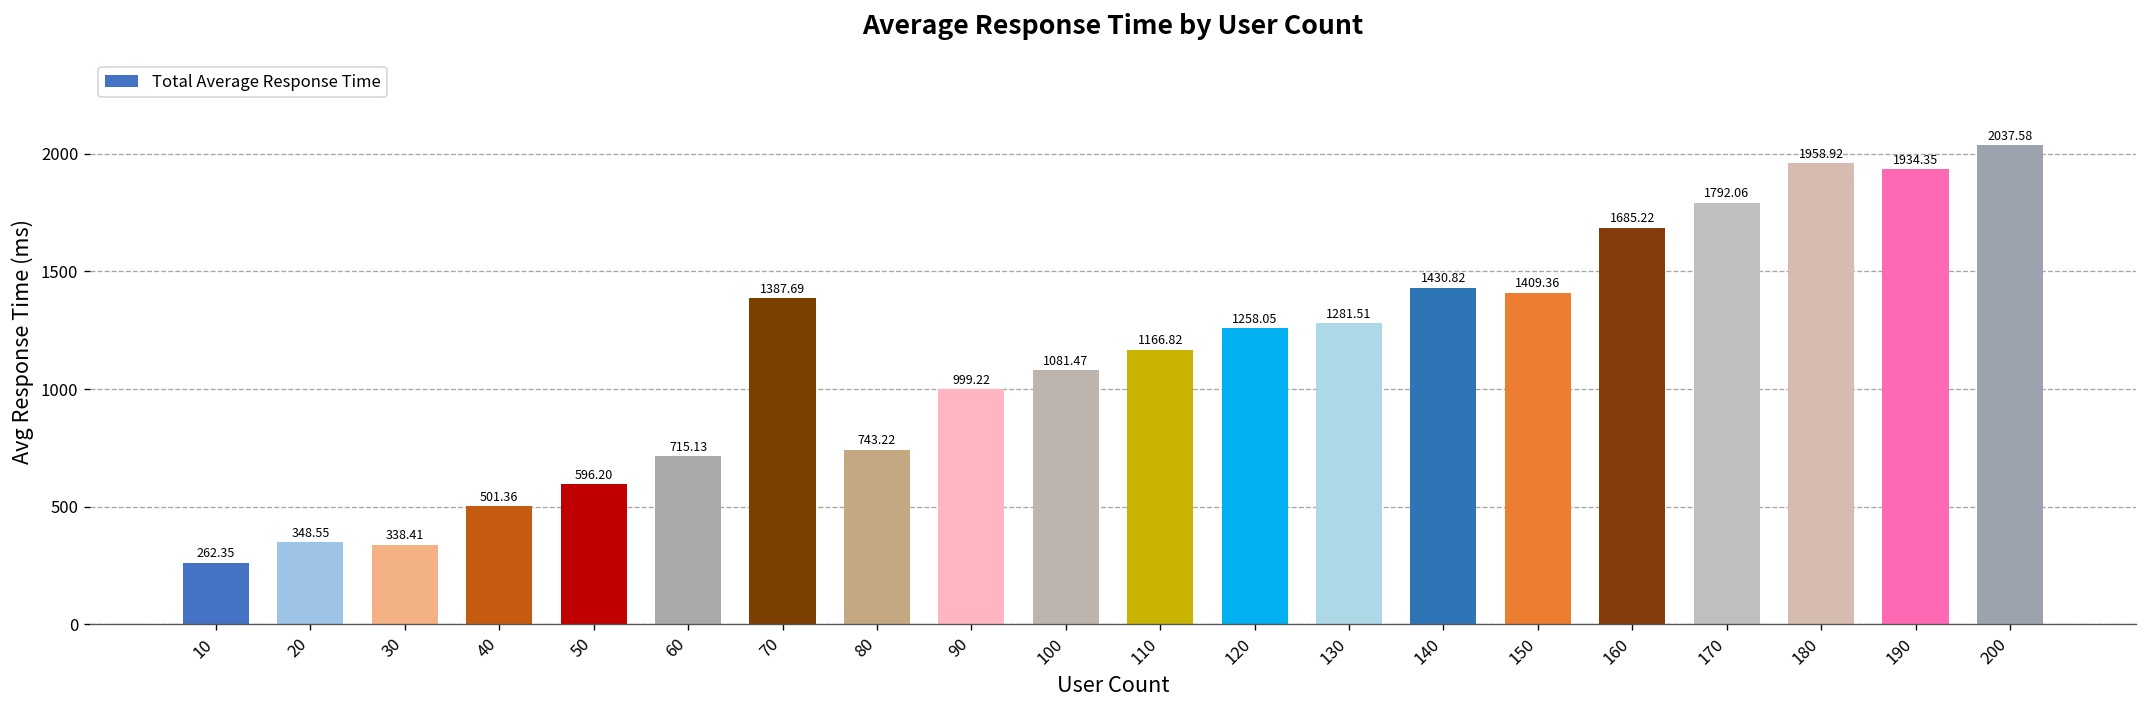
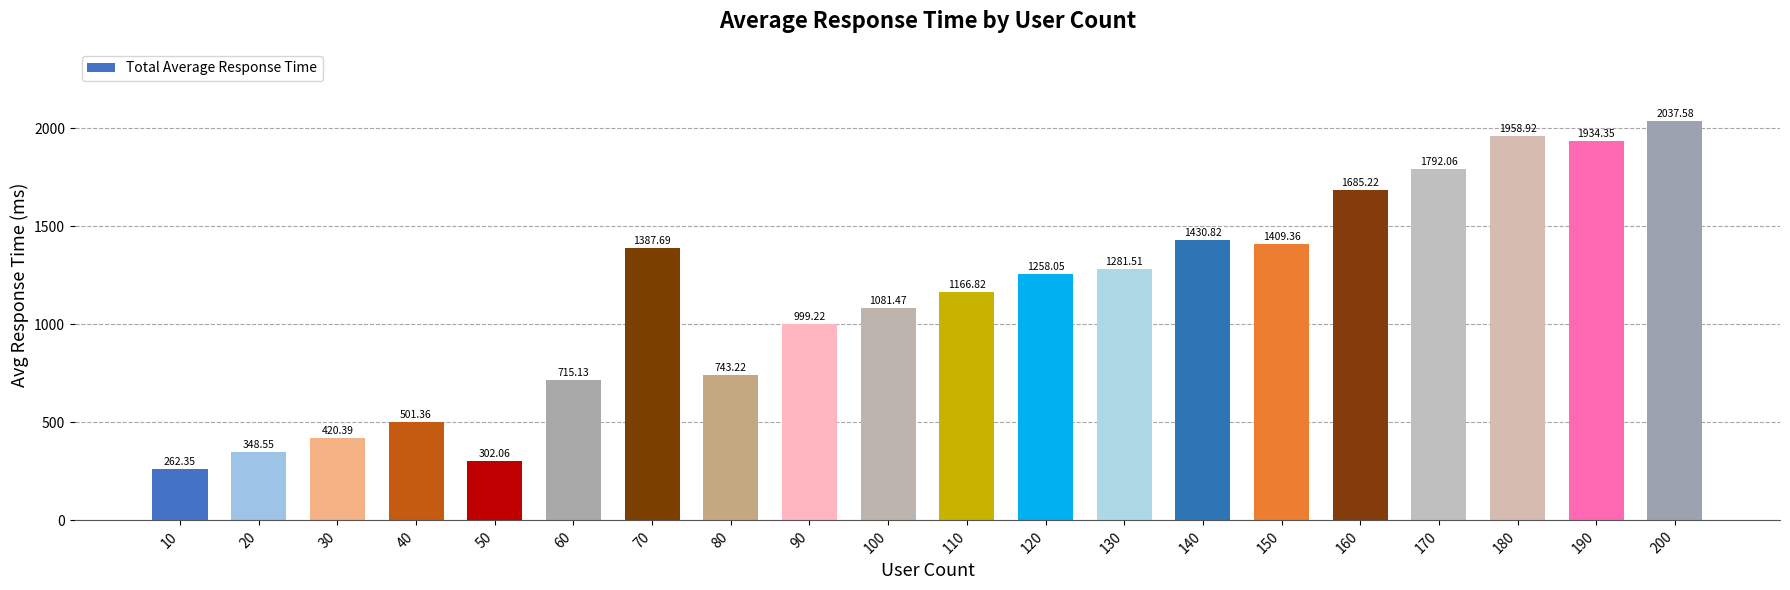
  {
    "10": 262.35,
    "20": 348.55,
-   "30": 338.41,
+   "30": 420.39,
    "40": 501.36,
-   "50": 596.20,
+   "50": 302.06,
    "60": 715.13,
    "70": 1387.69,
    "80": 743.22,
    "90": 999.22,
    "100": 1081.47,
    "110": 1166.82,
    "120": 1258.05,
    "130": 1281.51,
    "140": 1430.82,
    "150": 1409.36,
    "160": 1685.22,
    "170": 1792.06,
    "180": 1958.92,
    "190": 1934.35,
    "200": 2037.58
  }
